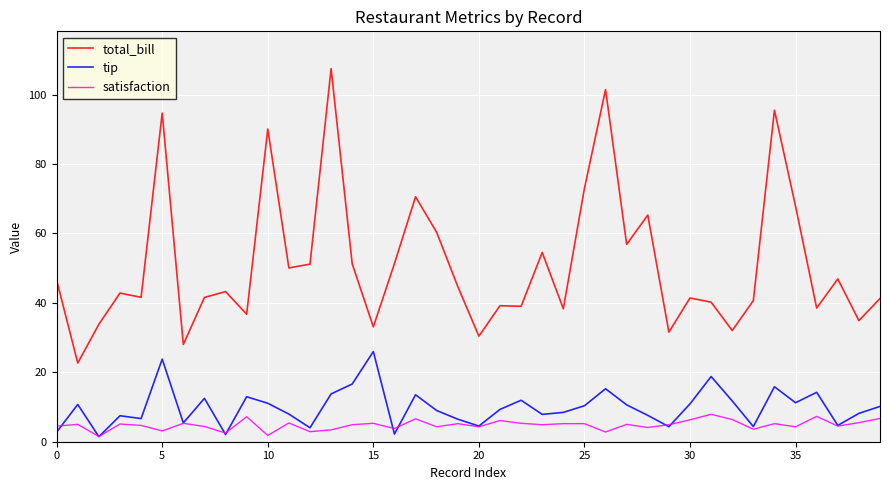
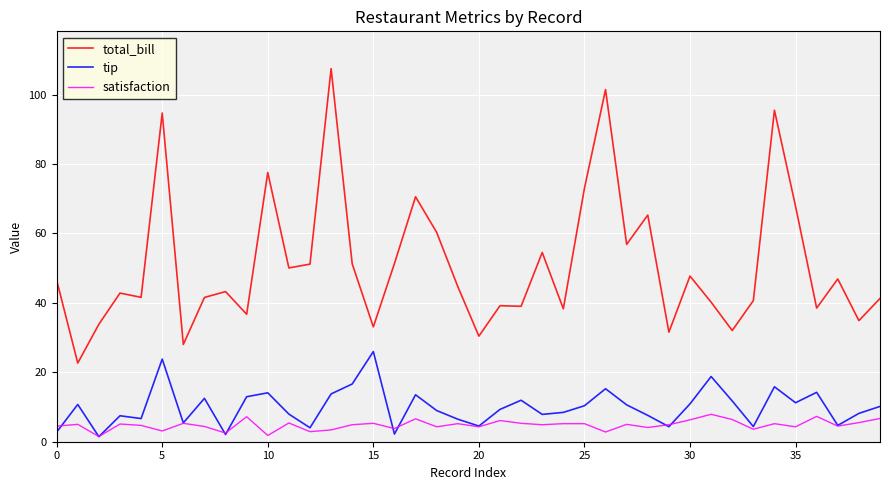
  {
    "total_bill": {
      "0": 47,
      "5": 95,
-     "10": 90,
+     "10": 78,
      "15": 33,
      "20": 30,
      "25": 73,
-     "30": 41,
+     "30": 48,
      "35": 68
    },
    "tip": {
      "0": 3,
      "5": 24,
-     "10": 11,
+     "10": 14,
      "15": 26,
      "25": 10,
      "30": 11,
      "35": 11
    },
    "satisfaction": {
      "0": 5,
      "5": 3,
      "10": 2,
      "15": 5,
      "25": 5,
      "30": 6,
      "35": 4
    }
  }
